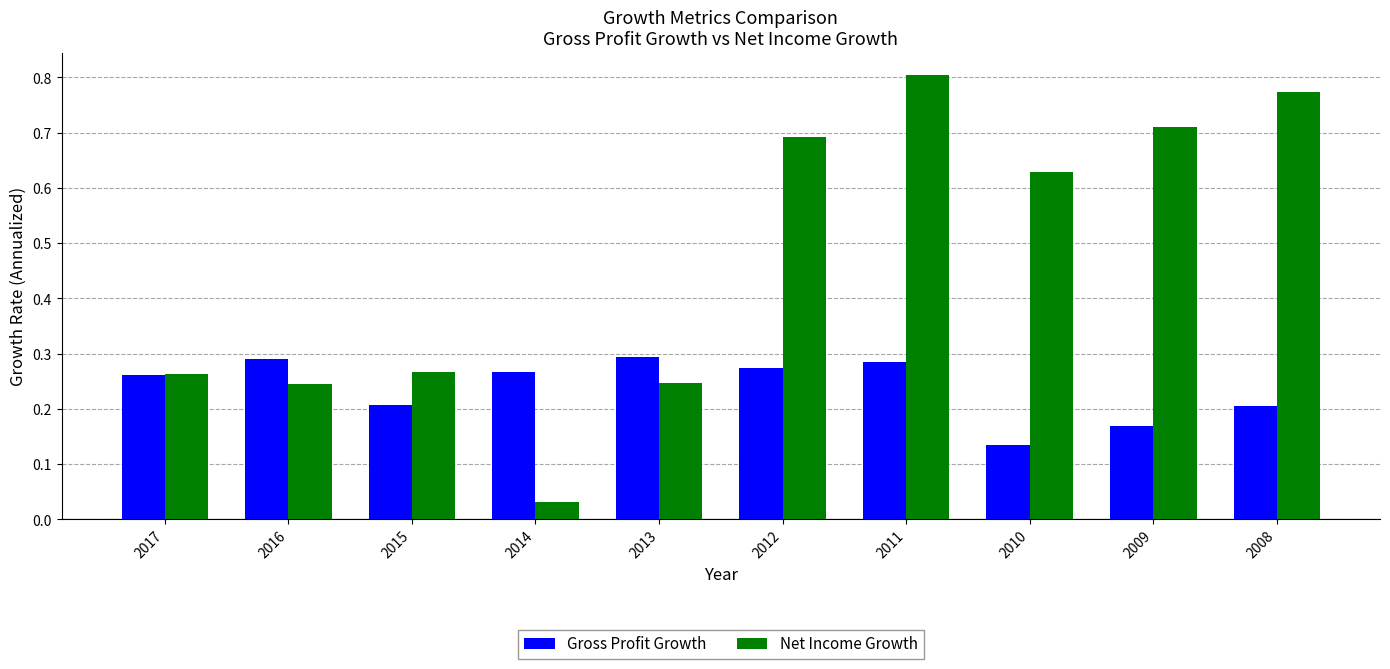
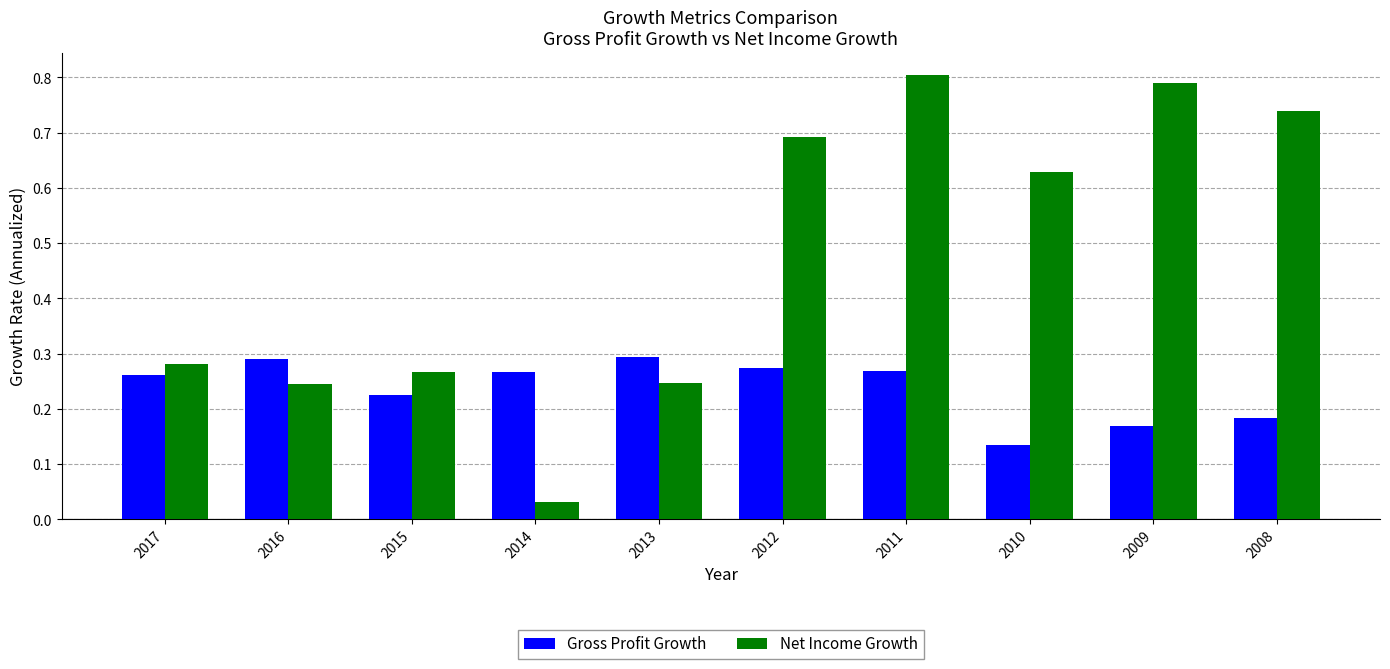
  {
    "Gross Profit Growth": {
      "2017": 0.26,
      "2016": 0.29,
-     "2015": 0.21,
+     "2015": 0.22,
      "2014": 0.27,
      "2013": 0.29,
      "2012": 0.27,
-     "2011": 0.29,
+     "2011": 0.27,
      "2010": 0.14,
      "2009": 0.17,
-     "2008": 0.21
+     "2008": 0.18
    },
    "Net Income Growth": {
-     "2017": 0.26,
+     "2017": 0.28,
      "2016": 0.24,
      "2015": 0.27,
      "2014": 0.03,
      "2013": 0.25,
      "2012": 0.69,
      "2011": 0.80,
      "2010": 0.63,
-     "2009": 0.71,
-     "2008": 0.77
+     "2009": 0.79,
+     "2008": 0.74
    }
  }
